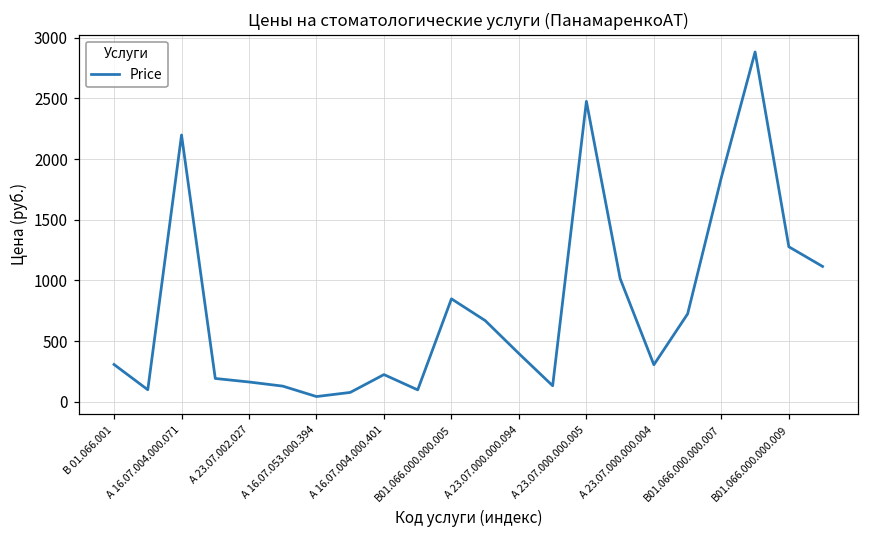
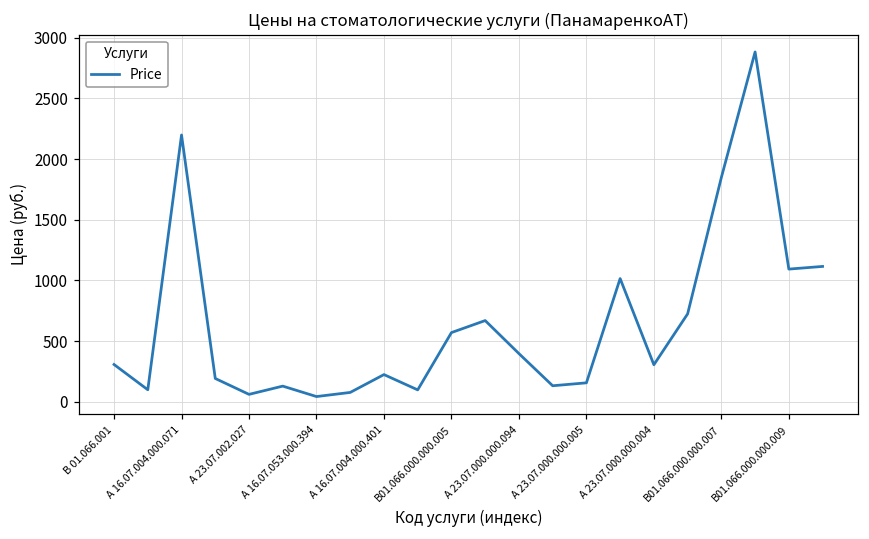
  {
    "В 01.066.001": 310,
    "А 16.07.004.000.071": 2200,
-   "А 23.07.002.027": 160,
+   "А 23.07.002.027": 60,
    "А 16.07.053.000.394": 40,
    "А 16.07.004.000.401": 220,
-   "В01.066.000.000.005": 850,
+   "В01.066.000.000.005": 570,
    "А 23.07.000.000.094": 400,
-   "А 23.07.000.000.005": 2480,
+   "А 23.07.000.000.005": 160,
    "А 23.07.000.000.004": 310,
    "В01.066.000.000.007": 1850,
-   "В01.066.000.000.009": 1280
+   "В01.066.000.000.009": 1090
  }
